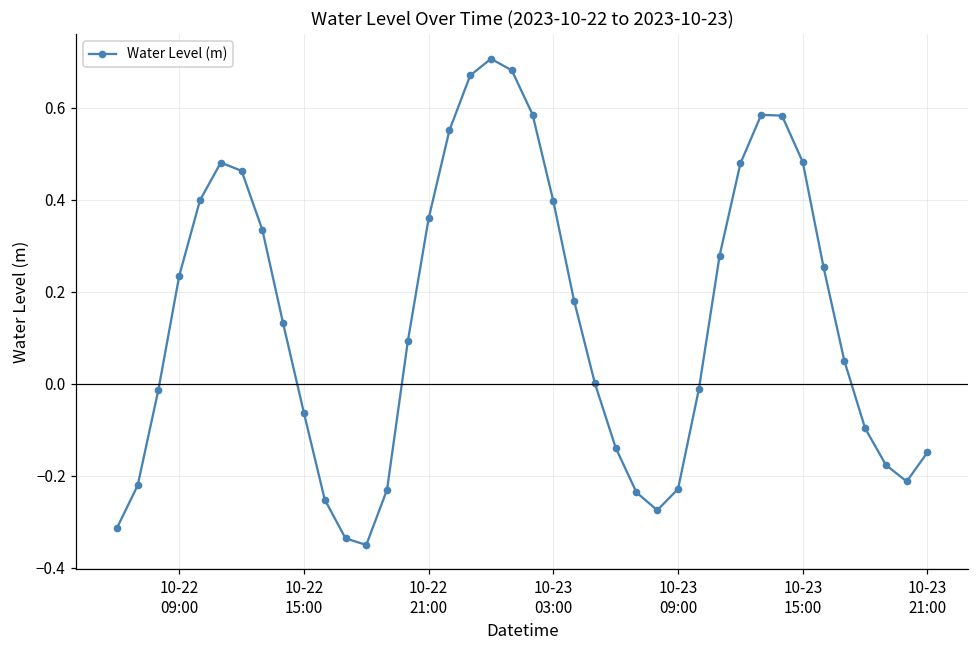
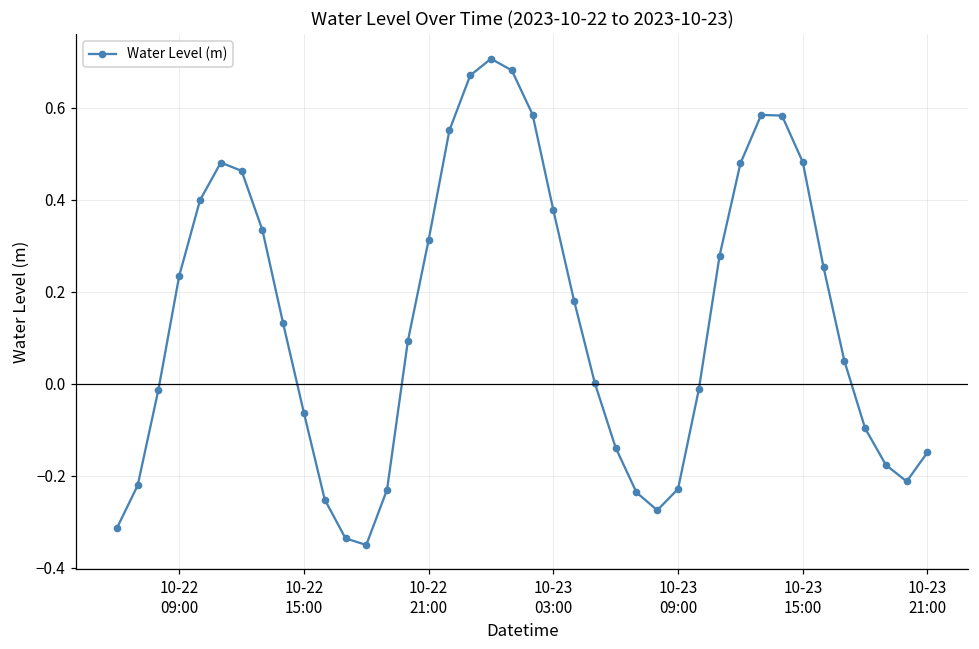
  {
    "10-22 09:00": 0.23,
    "10-22 15:00": -0.06,
-   "10-22 21:00": 0.36,
-   "10-23 03:00": 0.40,
+   "10-22 21:00": 0.31,
+   "10-23 03:00": 0.38,
    "10-23 09:00": -0.23,
    "10-23 15:00": 0.48,
    "10-23 21:00": -0.15
  }
